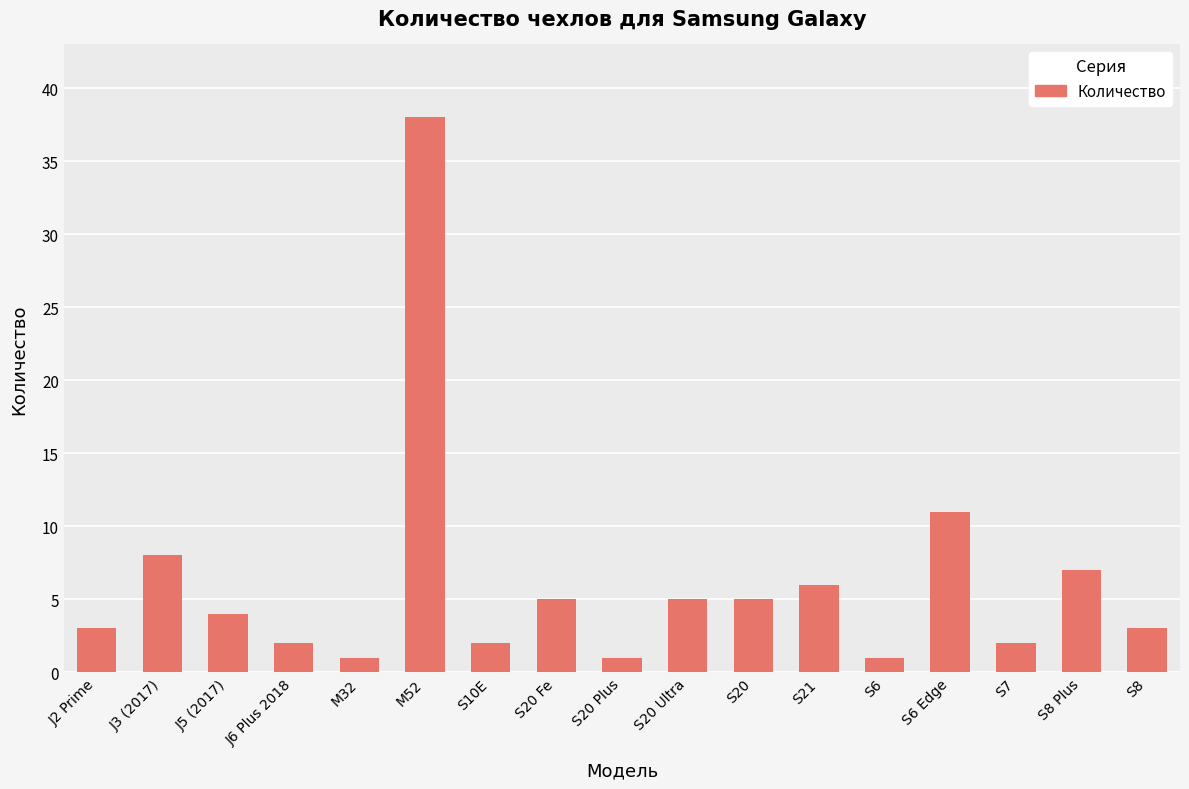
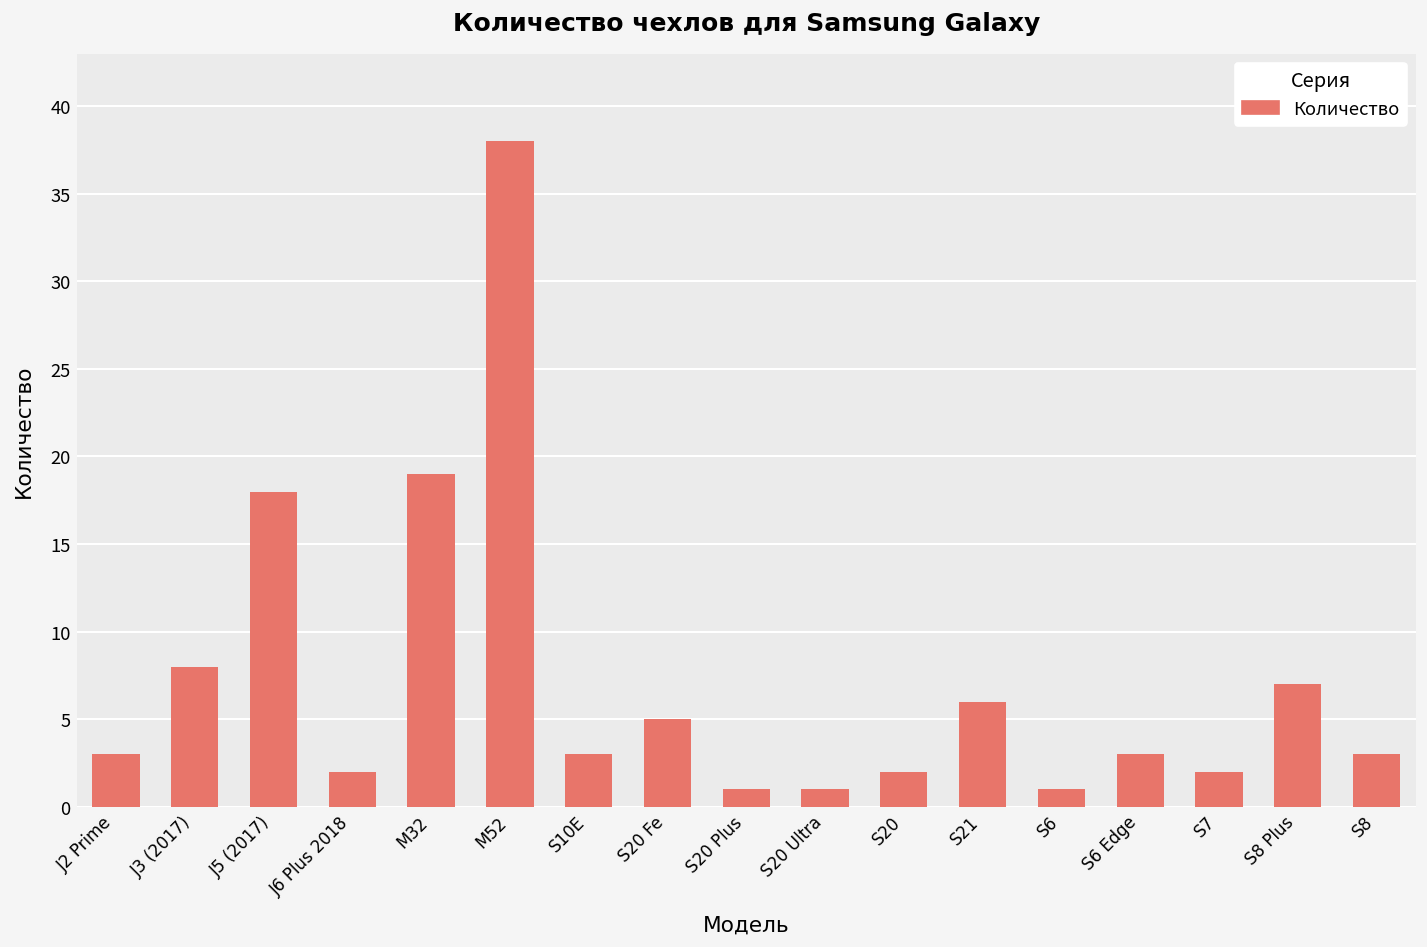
  {
    "J2 Prime": 3,
    "J3 (2017)": 8,
-   "J5 (2017)": 4,
+   "J5 (2017)": 18,
    "J6 Plus 2018": 2,
-   "M32": 1,
+   "M32": 19,
    "M52": 38,
-   "S10E": 2,
+   "S10E": 3,
    "S20 Fe": 5,
    "S20 Plus": 1,
-   "S20 Ultra": 5,
-   "S20": 5,
+   "S20 Ultra": 1,
+   "S20": 2,
    "S21": 6,
    "S6": 1,
-   "S6 Edge": 11,
+   "S6 Edge": 3,
    "S7": 2,
    "S8 Plus": 7,
    "S8": 3
  }
